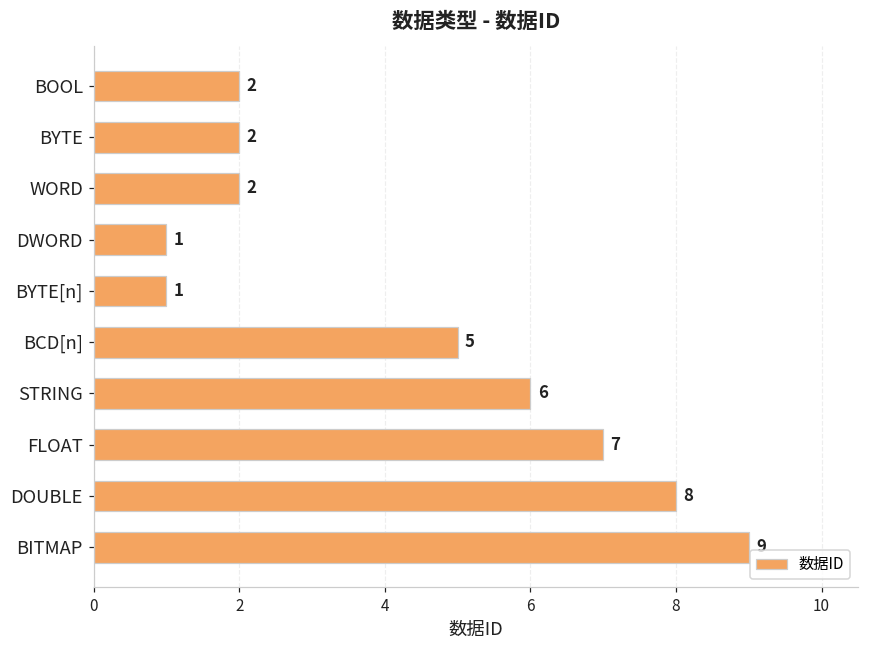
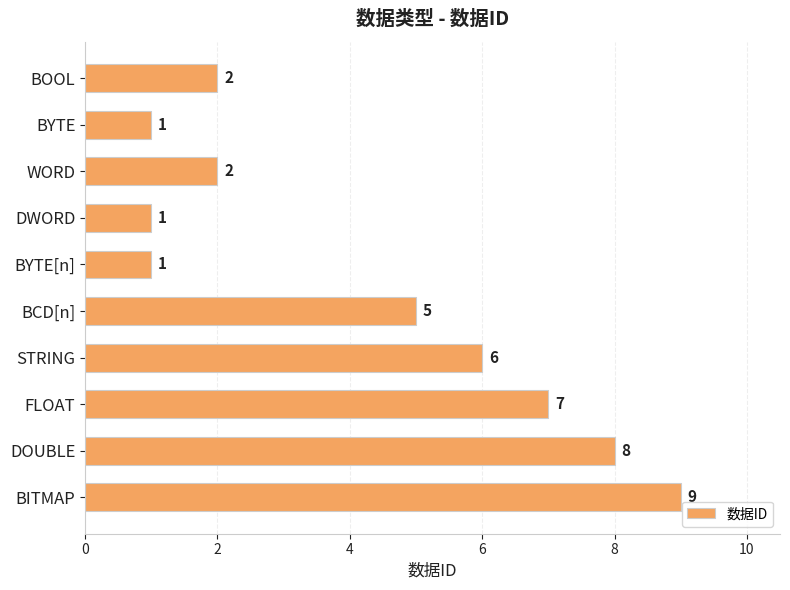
  {
    "BOOL": 2,
-   "BYTE": 2,
+   "BYTE": 1,
    "WORD": 2,
    "DWORD": 1,
    "BYTE[n]": 1,
    "BCD[n]": 5,
    "STRING": 6,
    "FLOAT": 7,
    "DOUBLE": 8
  }
